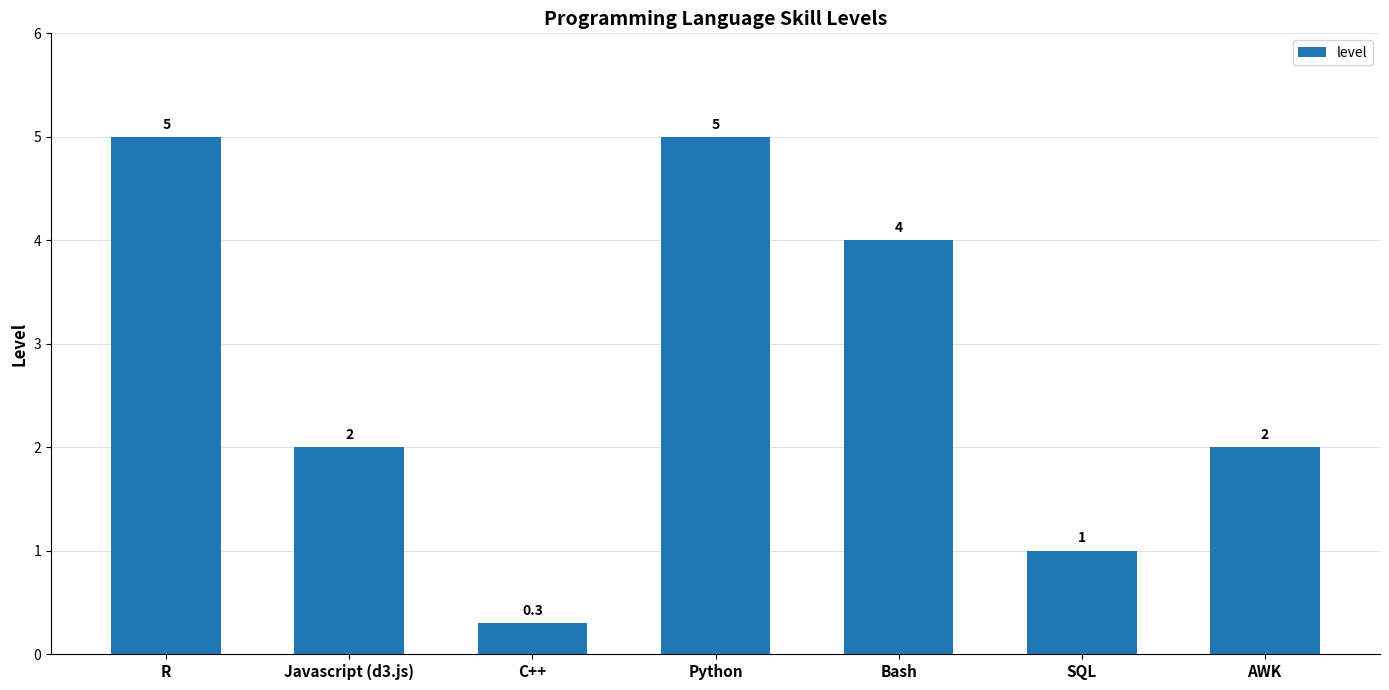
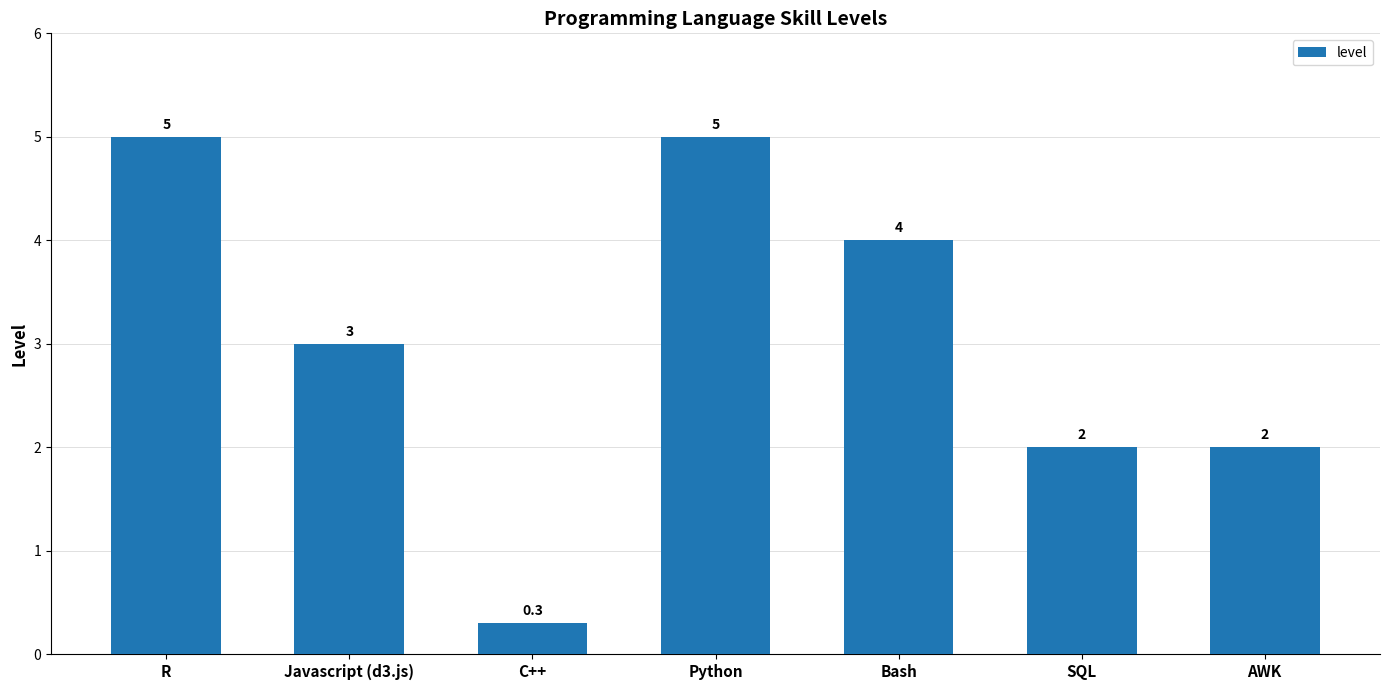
  {
    "R": 5,
-   "Javascript (d3.js)": 2,
+   "Javascript (d3.js)": 3,
    "C++": 0.3,
    "Python": 5,
    "Bash": 4,
-   "SQL": 1,
+   "SQL": 2,
    "AWK": 2
  }
